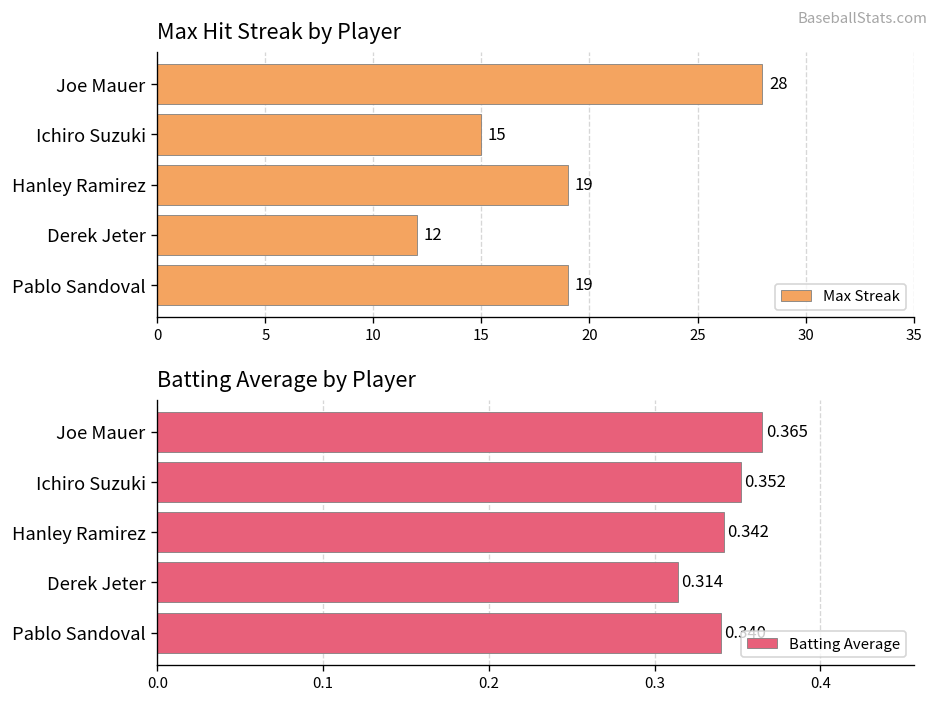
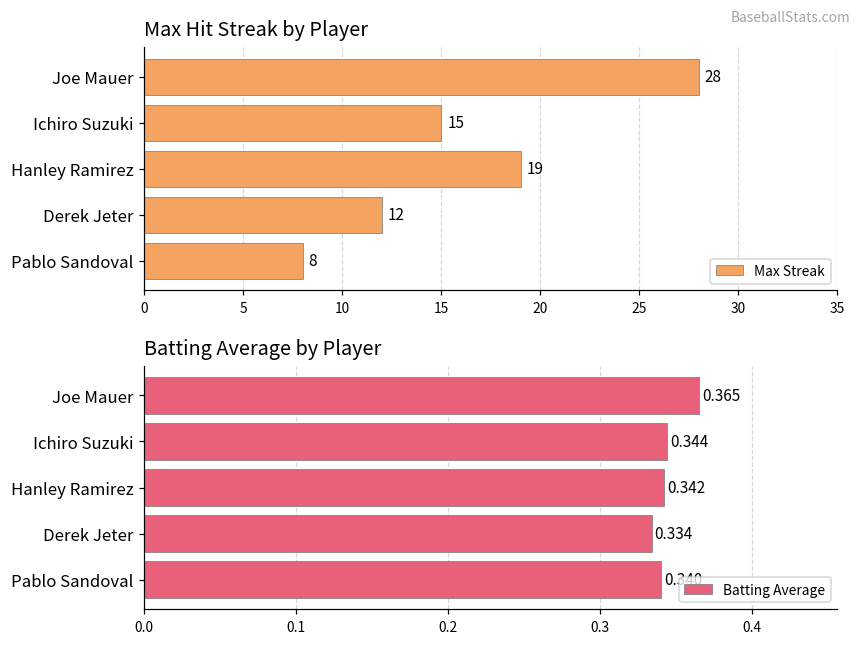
  {
    "Max Hit Streak by Player": {
      "Joe Mauer": 28,
      "Ichiro Suzuki": 15,
      "Hanley Ramirez": 19,
      "Derek Jeter": 12,
-     "Pablo Sandoval": 19
+     "Pablo Sandoval": 8
    },
    "Batting Average by Player": {
      "Joe Mauer": 0.365,
-     "Ichiro Suzuki": 0.352,
+     "Ichiro Suzuki": 0.344,
      "Hanley Ramirez": 0.342,
-     "Derek Jeter": 0.314
+     "Derek Jeter": 0.334
    }
  }
